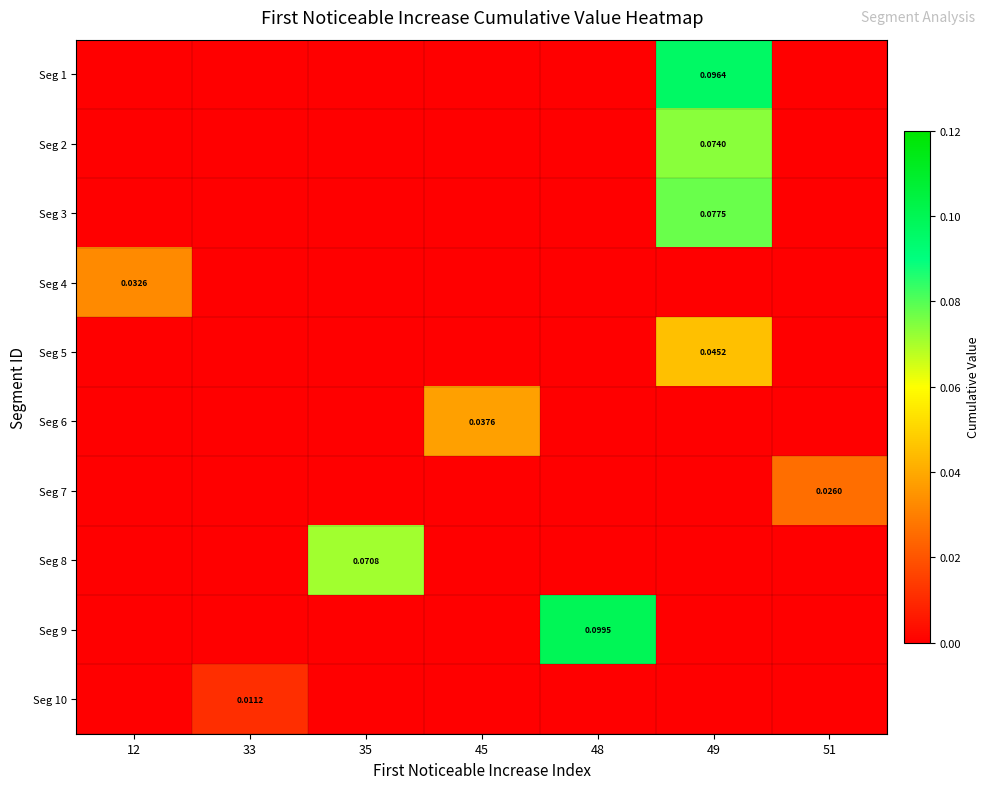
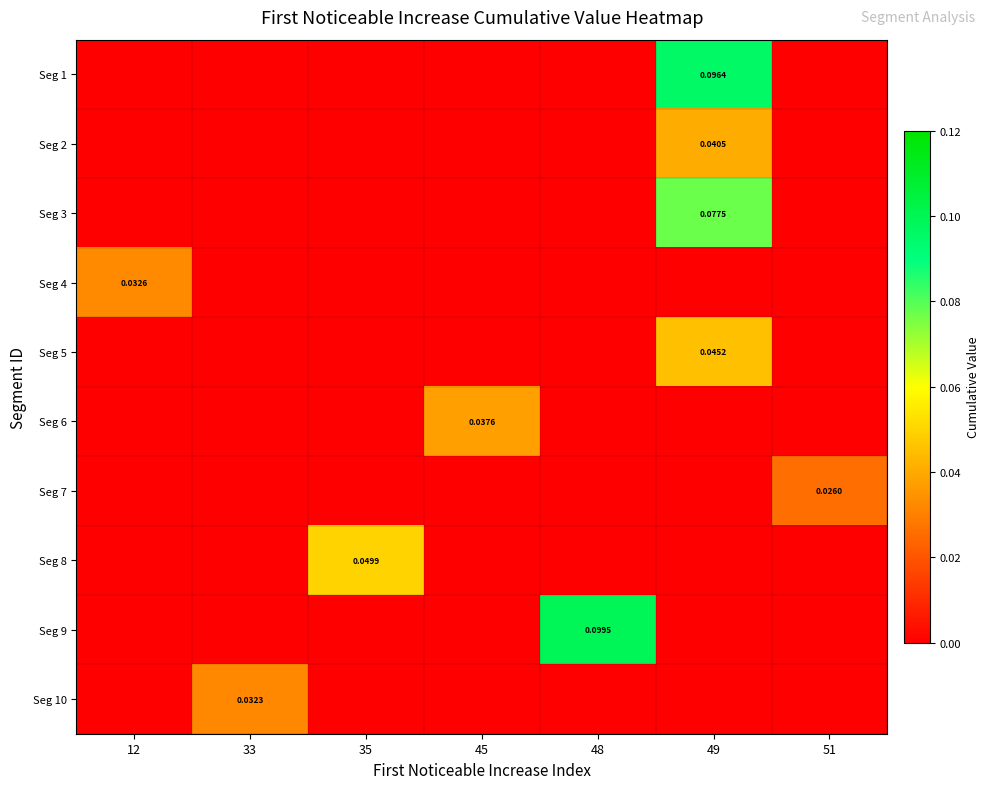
  {
    "Seg 1": {
      "49": 0.0964
    },
    "Seg 2": {
-     "49": 0.0740
+     "49": 0.0405
    },
    "Seg 3": {
      "49": 0.0775
    },
    "Seg 4": {
      "12": 0.0326
    },
    "Seg 5": {
      "49": 0.0452
    },
    "Seg 6": {
      "45": 0.0376
    },
    "Seg 7": {
      "51": 0.0260
    },
    "Seg 8": {
-     "35": 0.0708
+     "35": 0.0499
    },
    "Seg 9": {
      "48": 0.0995
    },
    "Seg 10": {
-     "33": 0.0112
+     "33": 0.0323
    }
  }
